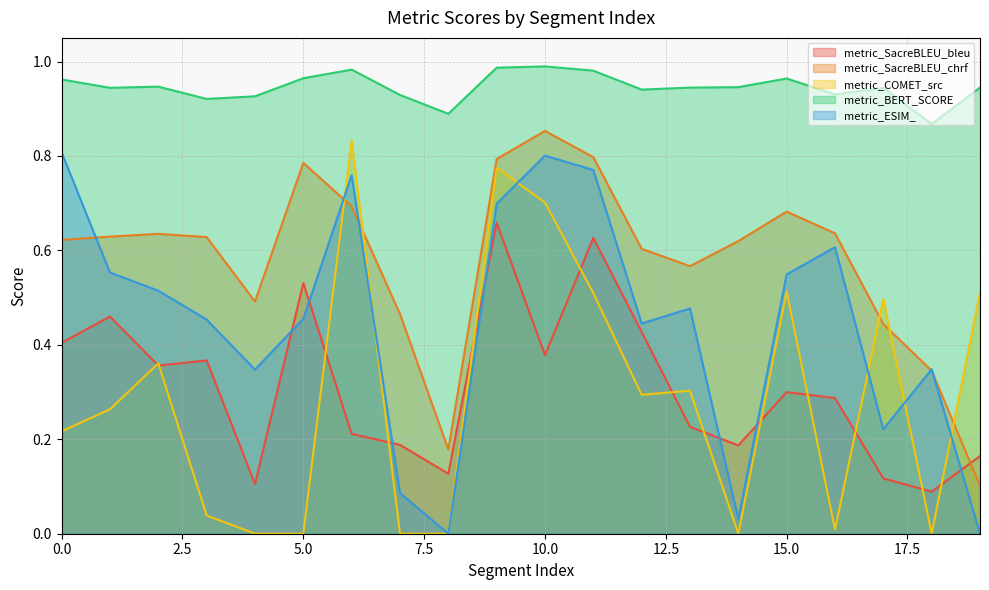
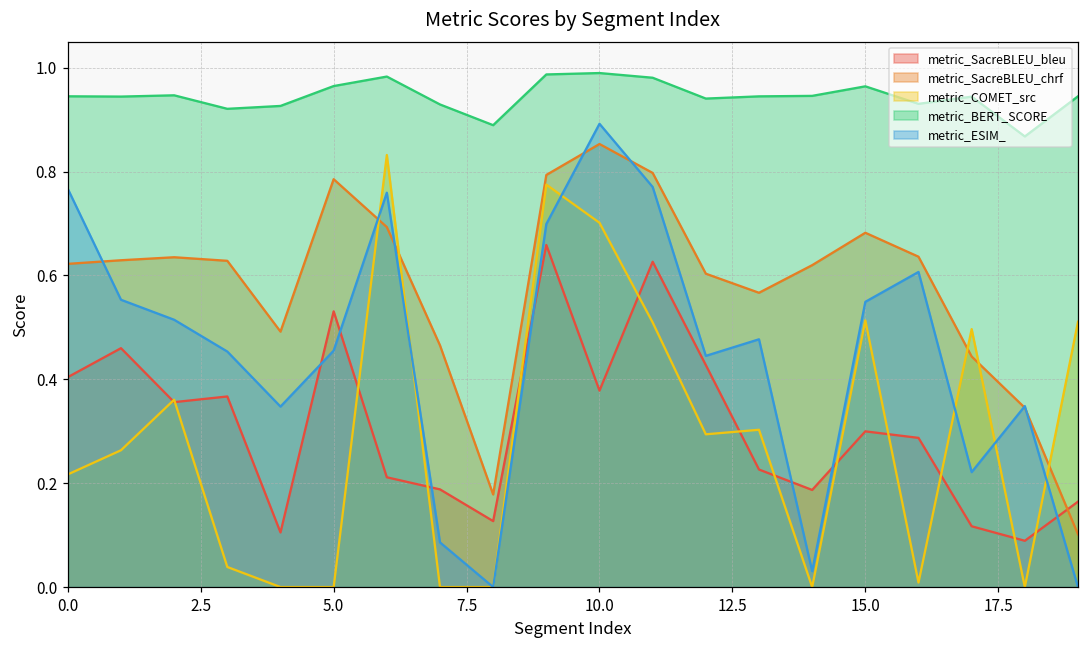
  {
    "metric_BERT_SCORE": {
-     "0.0": 0.96,
+     "0.0": 0.94,
      "5.0": 0.96,
      "10.0": 0.99,
      "15.0": 0.96
    },
    "metric_ESIM_": {
-     "0.0": 0.81,
+     "0.0": 0.77,
      "5.0": 0.46,
-     "10.0": 0.80,
+     "10.0": 0.89,
      "15.0": 0.55
    }
  }
